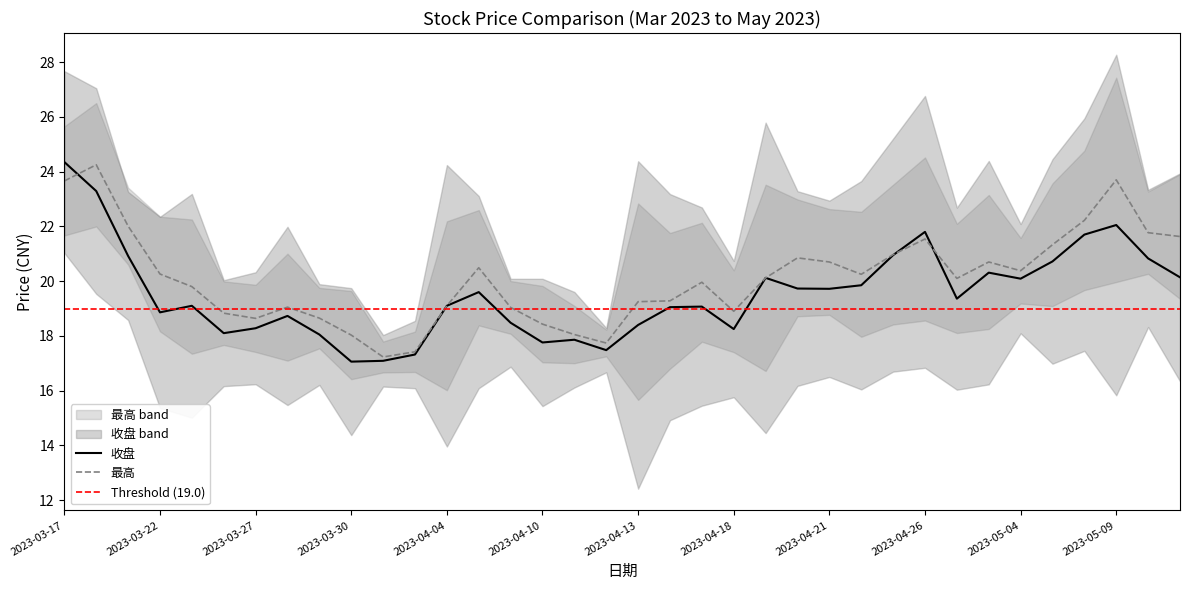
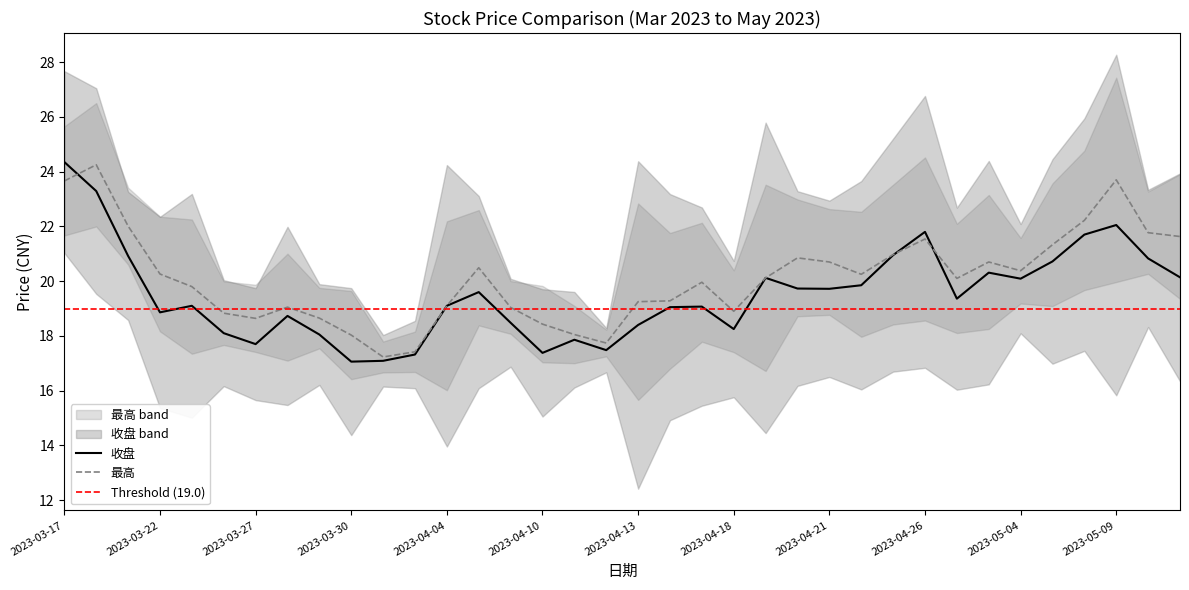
  {
    "收盘": {
      "2023-03-17": 24.4,
      "2023-03-22": 18.9,
-     "2023-03-27": 18.3,
+     "2023-03-27": 17.7,
      "2023-03-30": 17.1,
-     "2023-04-10": 17.8,
+     "2023-04-10": 17.4,
      "2023-04-13": 18.4,
      "2023-04-18": 18.3,
      "2023-04-21": 19.7,
      "2023-04-26": 21.8,
      "2023-05-04": 20.1,
      "2023-05-09": 22.1
    }
  }
